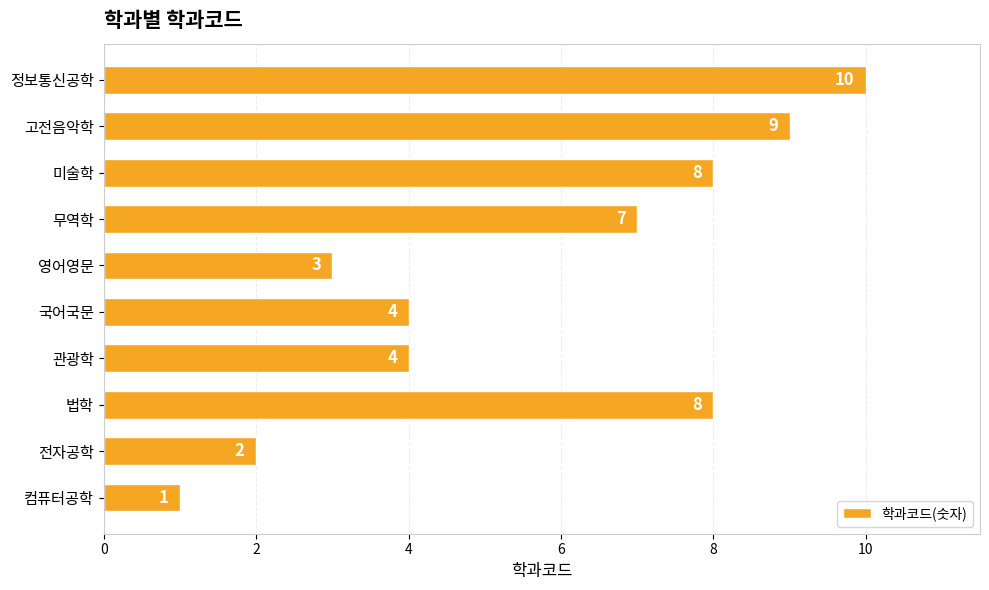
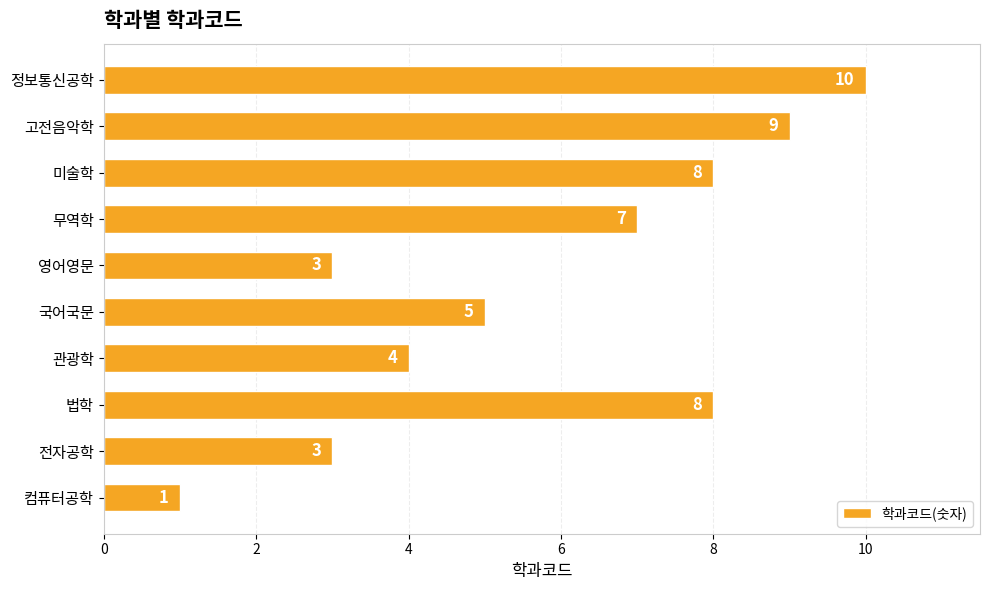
  {
    "정보통신공학": 10,
    "고전음악학": 9,
    "미술학": 8,
    "무역학": 7,
    "영어영문": 3,
-   "국어국문": 4,
+   "국어국문": 5,
    "관광학": 4,
    "법학": 8,
-   "전자공학": 2,
+   "전자공학": 3,
    "컴퓨터공학": 1
  }
